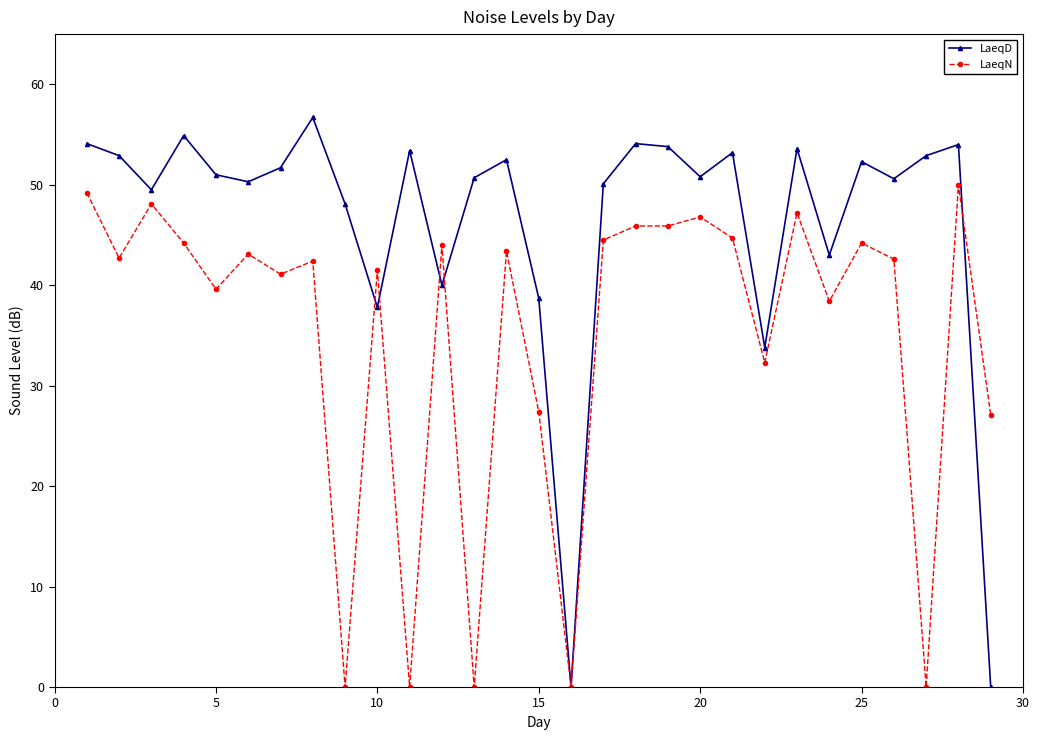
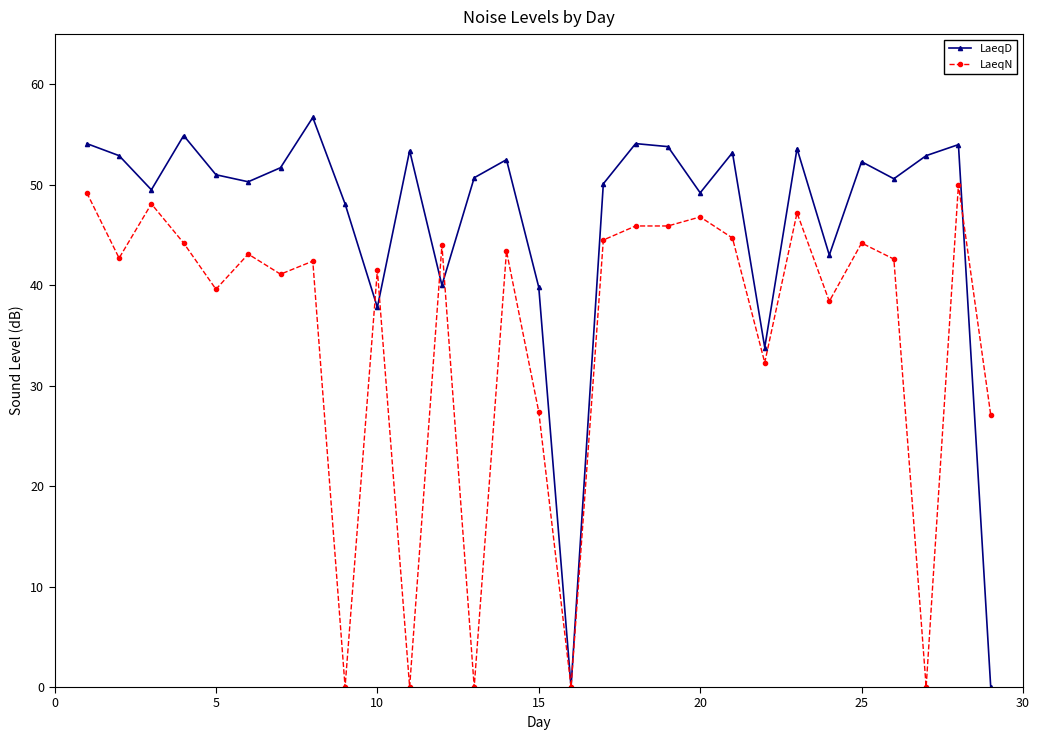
  {
    "LaeqD": {
      "5": 51.0,
      "10": 37.8,
-     "15": 38.7,
-     "20": 50.8,
+     "15": 39.8,
+     "20": 49.2,
      "25": 52.3
    },
    "LaeqN": {
      "5": 39.6,
      "10": 41.5,
      "15": 27.4,
      "20": 46.8,
      "25": 44.2
    }
  }
